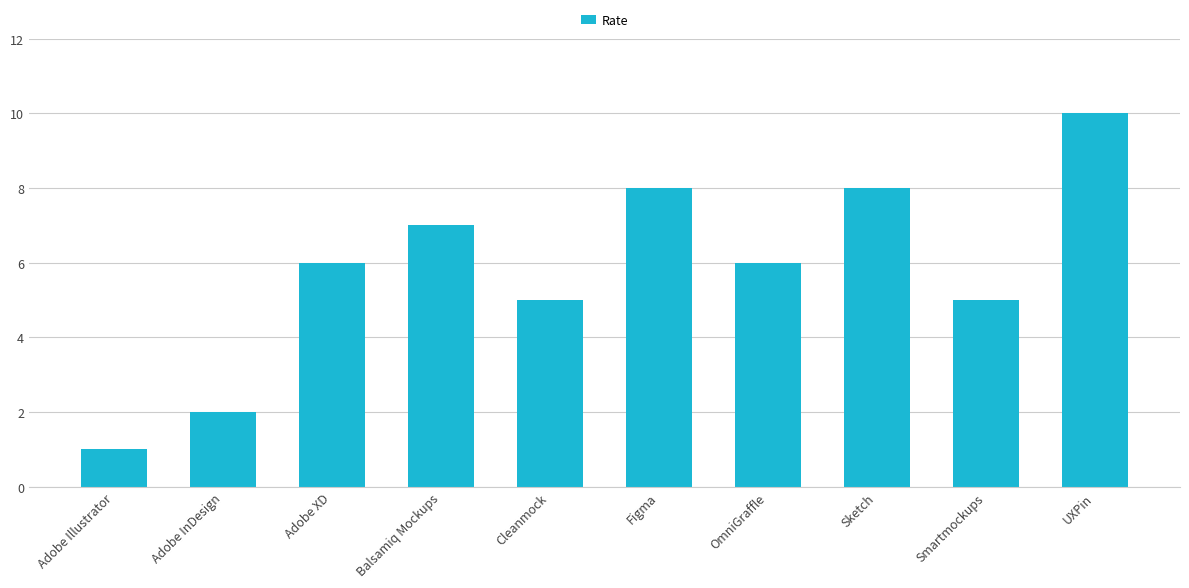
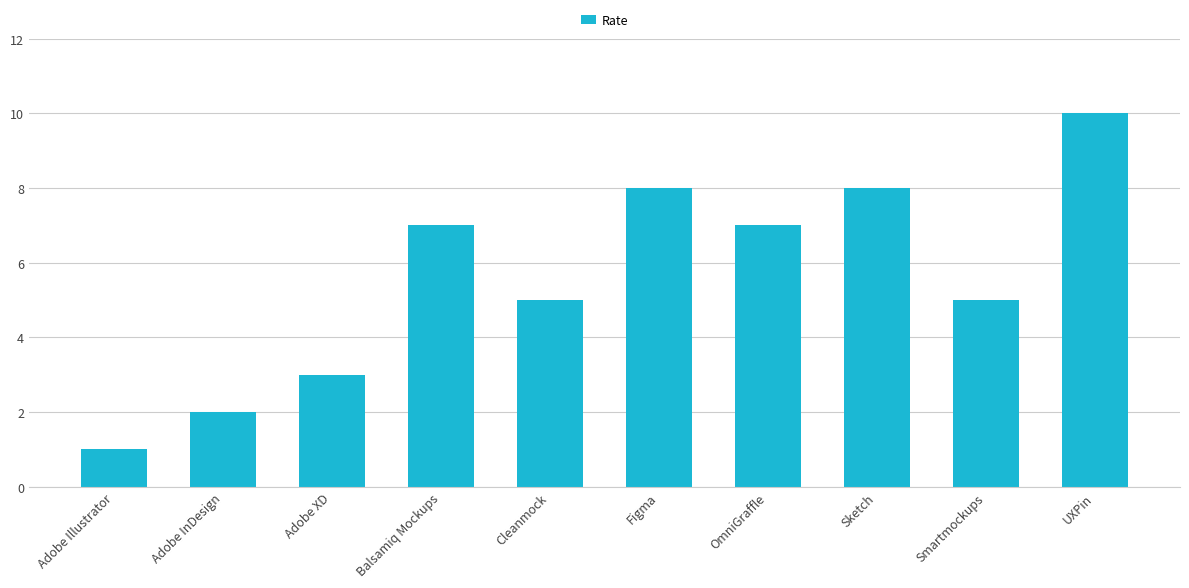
  {
    "Adobe Illustrator": 1,
    "Adobe InDesign": 2,
-   "Adobe XD": 6,
+   "Adobe XD": 3,
    "Balsamiq Mockups": 7,
    "Cleanmock": 5,
    "Figma": 8,
-   "OmniGraffle": 6,
+   "OmniGraffle": 7,
    "Sketch": 8,
    "Smartmockups": 5,
    "UXPin": 10
  }
